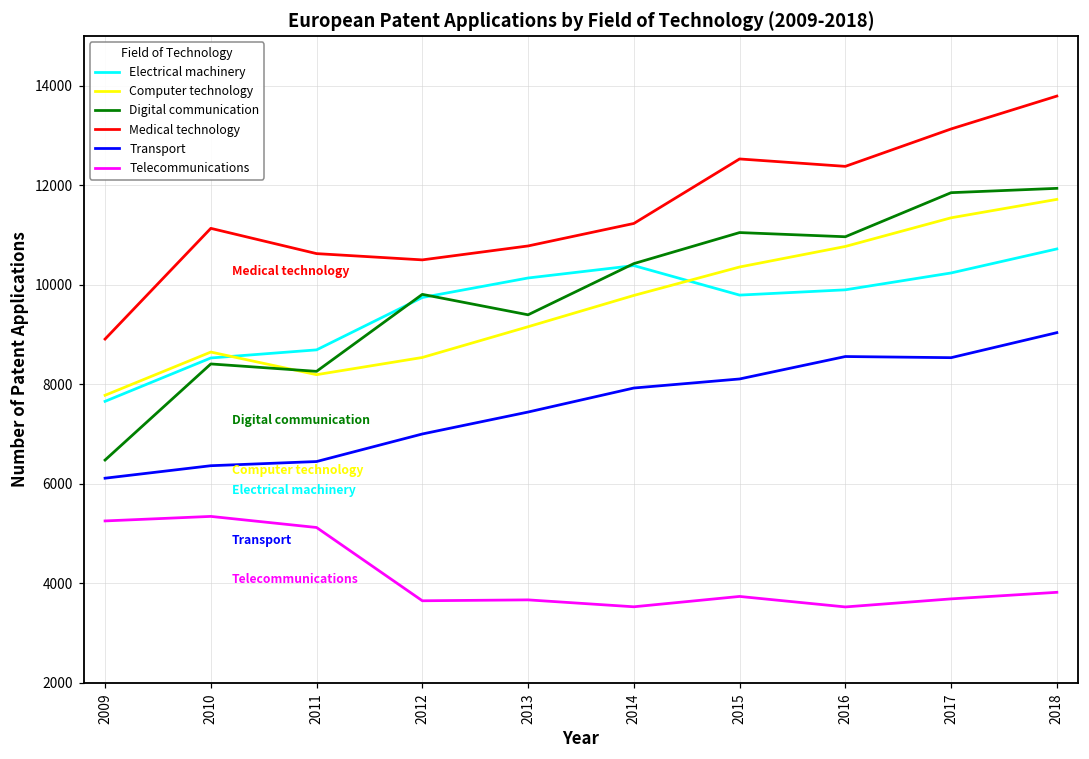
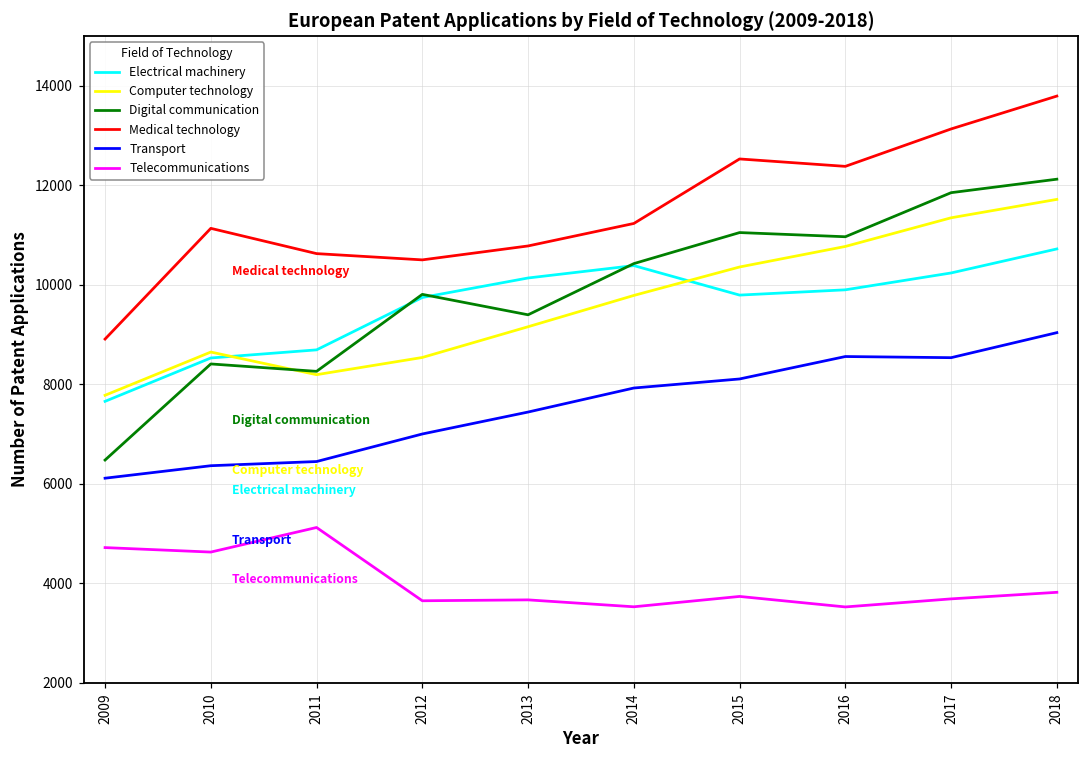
  {
    "Electrical machinery": {
      "2009": 7700,
      "2010": 8500,
      "2011": 8700,
      "2012": 9700,
      "2013": 10100,
      "2015": 9800,
      "2016": 9900,
      "2017": 10200,
      "2018": 10700
    },
    "Computer technology": {
      "2009": 7800,
      "2010": 8600,
      "2011": 8200,
      "2012": 8500,
      "2013": 9200,
      "2014": 9800,
      "2015": 10400,
      "2016": 10800,
      "2017": 11300,
      "2018": 11700
    },
    "Digital communication": {
      "2009": 6500,
      "2010": 8400,
      "2011": 8300,
      "2012": 9800,
      "2013": 9400,
      "2015": 11100,
      "2016": 11000,
      "2017": 11900,
-     "2018": 11900
+     "2018": 12100
    },
    "Medical technology": {
      "2009": 8900,
      "2010": 11100,
      "2011": 10600,
      "2012": 10500,
      "2013": 10800,
      "2014": 11200,
      "2015": 12500,
      "2016": 12400,
      "2017": 13100,
      "2018": 13800
    },
    "Transport": {
      "2009": 6100,
      "2010": 6400,
      "2011": 6400,
      "2012": 7000,
      "2013": 7400,
      "2014": 7900,
      "2015": 8100,
      "2016": 8600,
      "2017": 8500,
      "2018": 9000
    },
    "Telecommunications": {
-     "2009": 5300,
-     "2010": 5300,
+     "2009": 4700,
+     "2010": 4600,
      "2011": 5100,
      "2012": 3600,
      "2013": 3700,
      "2014": 3500,
      "2015": 3700,
      "2016": 3500,
      "2017": 3700,
      "2018": 3800
    }
  }
